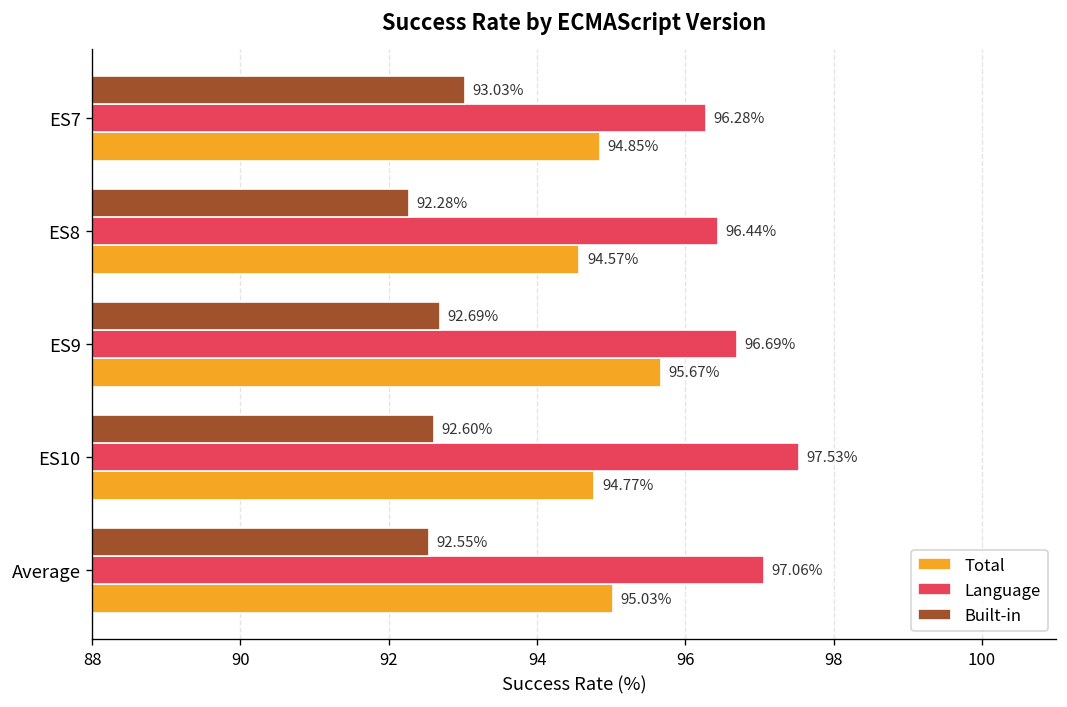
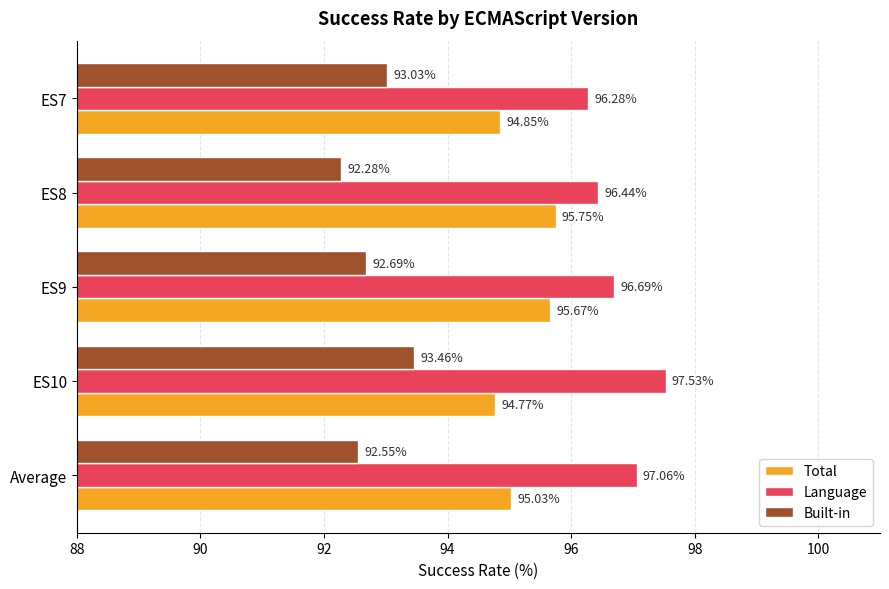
  {
    "Total": {
      "ES7": "94.85%",
-     "ES8": "94.57%",
+     "ES8": "95.75%",
      "ES9": "95.67%",
      "ES10": "94.77%",
      "Average": "95.03%"
    },
    "Language": {
      "ES7": "96.28%",
      "ES8": "96.44%",
      "ES9": "96.69%",
      "ES10": "97.53%",
      "Average": "97.06%"
    },
    "Built-in": {
      "ES7": "93.03%",
      "ES8": "92.28%",
      "ES9": "92.69%",
-     "ES10": "92.60%",
+     "ES10": "93.46%",
      "Average": "92.55%"
    }
  }
